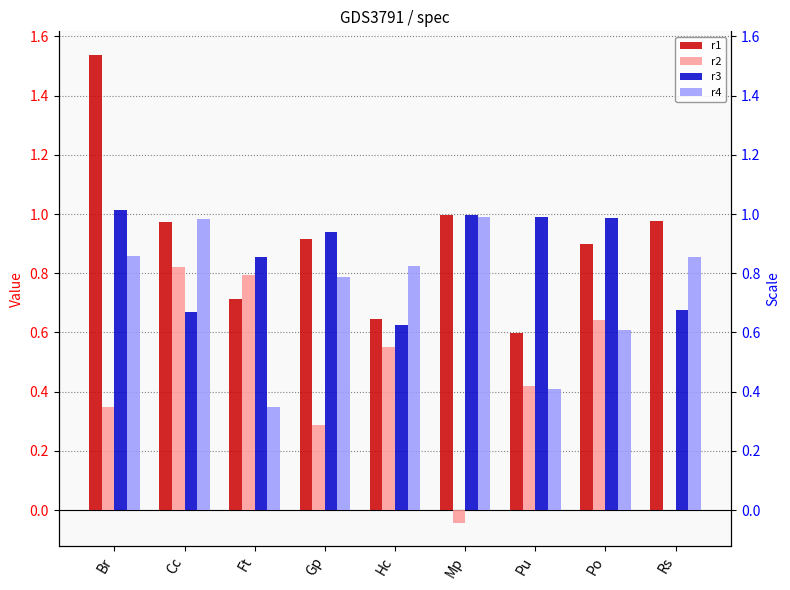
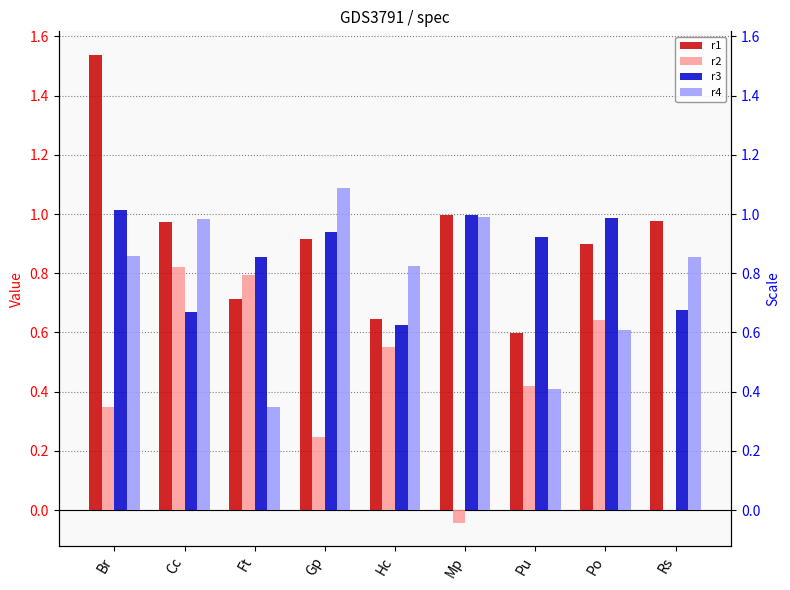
  {
    "r1": {
      "Br": 1.54,
      "Cc": 0.97,
      "Ft": 0.71,
      "Gp": 0.92,
      "Hc": 0.65,
      "Mp": 1.00,
      "Pu": 0.60,
      "Po": 0.90,
      "Rs": 0.98
    },
    "r2": {
      "Br": 0.35,
      "Cc": 0.82,
      "Ft": 0.80,
-     "Gp": 0.29,
+     "Gp": 0.25,
      "Hc": 0.55,
      "Mp": -0.04,
      "Pu": 0.42,
      "Po": 0.64,
      "Rs": 0.00
    },
    "r3": {
      "Br": 1.01,
      "Cc": 0.67,
      "Ft": 0.85,
      "Gp": 0.94,
      "Hc": 0.63,
      "Mp": 1.00,
-     "Pu": 0.99,
+     "Pu": 0.92,
      "Po": 0.99,
      "Rs": 0.68
    },
    "r4": {
      "Br": 0.86,
      "Cc": 0.98,
      "Ft": 0.35,
-     "Gp": 0.79,
+     "Gp": 1.09,
      "Hc": 0.82,
      "Mp": 0.99,
      "Pu": 0.41,
      "Po": 0.61,
      "Rs": 0.85
    }
  }
